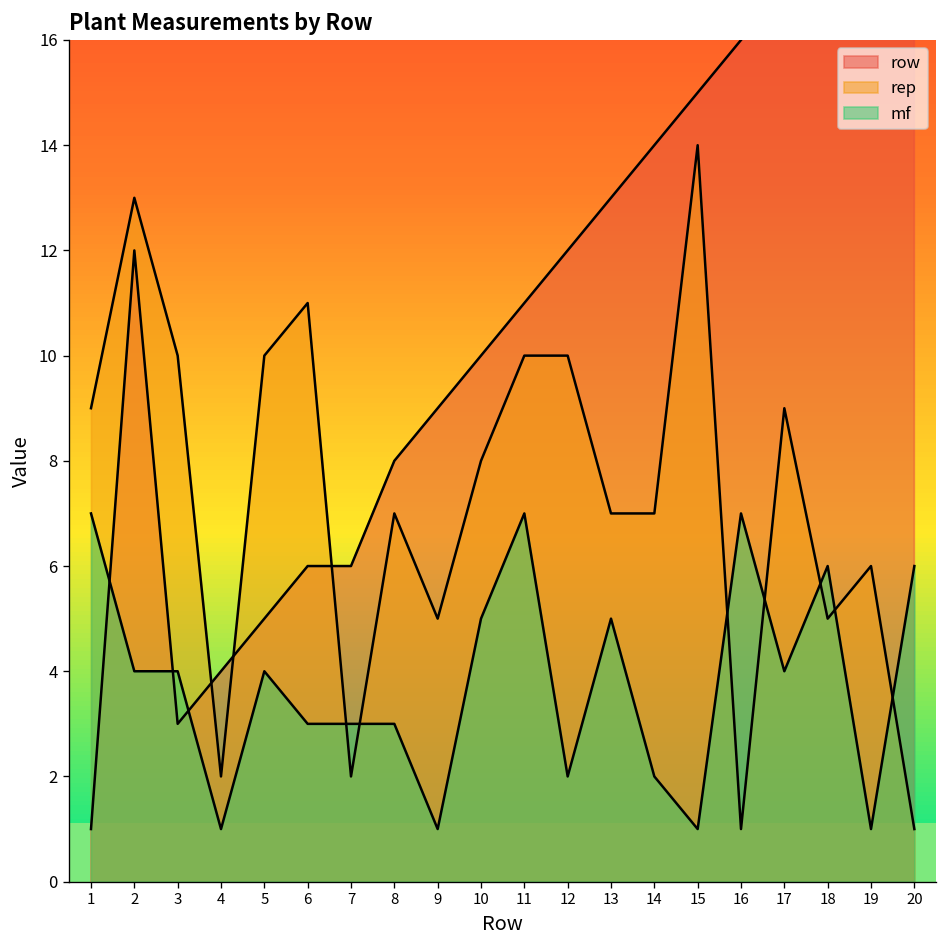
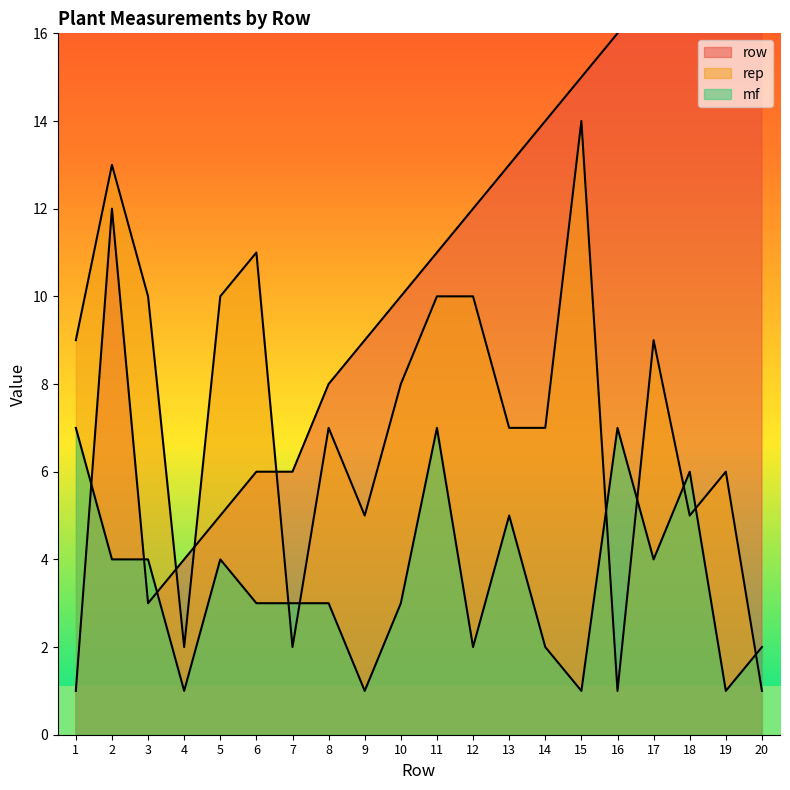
  {
    "row": {
      "1": 1,
      "2": 12,
      "3": 3,
      "4": 4,
      "5": 5,
      "6": 6,
      "7": 6,
      "8": 8,
      "9": 9,
      "10": 10,
      "11": 11,
      "12": 12,
      "13": 13,
      "14": 14,
      "15": 15,
      "16": 16
    },
    "rep": {
      "1": 9,
      "2": 13,
      "3": 10,
      "4": 2,
      "5": 10,
      "6": 11,
      "7": 2,
      "8": 7,
      "9": 5,
      "10": 8,
      "11": 10,
      "12": 10,
      "13": 7,
      "14": 7,
      "15": 14,
      "16": 1,
      "17": 9,
      "18": 5,
      "19": 6,
      "20": 1
    },
    "mf": {
      "1": 7,
      "2": 4,
      "3": 4,
      "4": 1,
      "5": 4,
      "6": 3,
      "7": 3,
      "8": 3,
      "9": 1,
-     "10": 5,
+     "10": 3,
      "11": 7,
      "12": 2,
      "13": 5,
      "14": 2,
      "15": 1,
      "16": 7,
      "17": 4,
      "18": 6,
      "19": 1,
-     "20": 6
+     "20": 2
    }
  }
